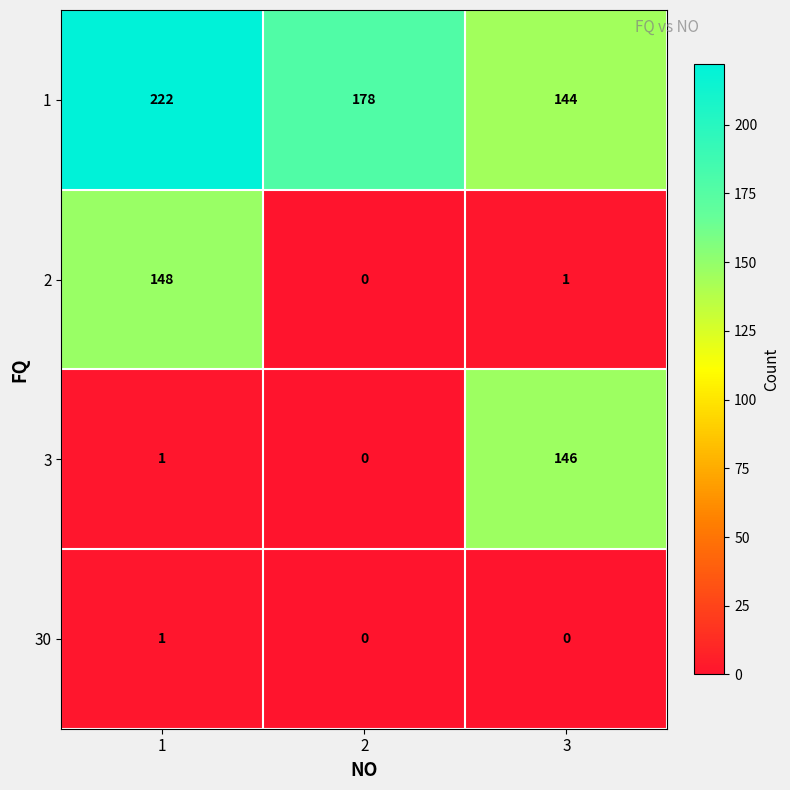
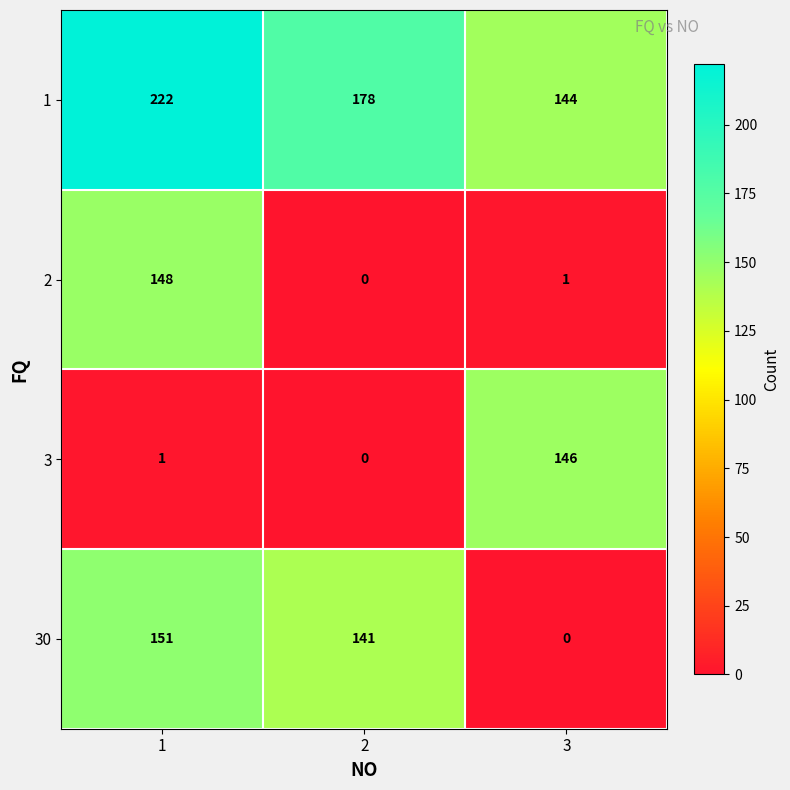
  {
    "1": {
      "1": 222,
      "2": 178,
      "3": 144
    },
    "2": {
      "1": 148,
      "2": 0,
      "3": 1
    },
    "3": {
      "1": 1,
      "2": 0,
      "3": 146
    },
    "30": {
-     "1": 1,
-     "2": 0,
+     "1": 151,
+     "2": 141,
      "3": 0
    }
  }
